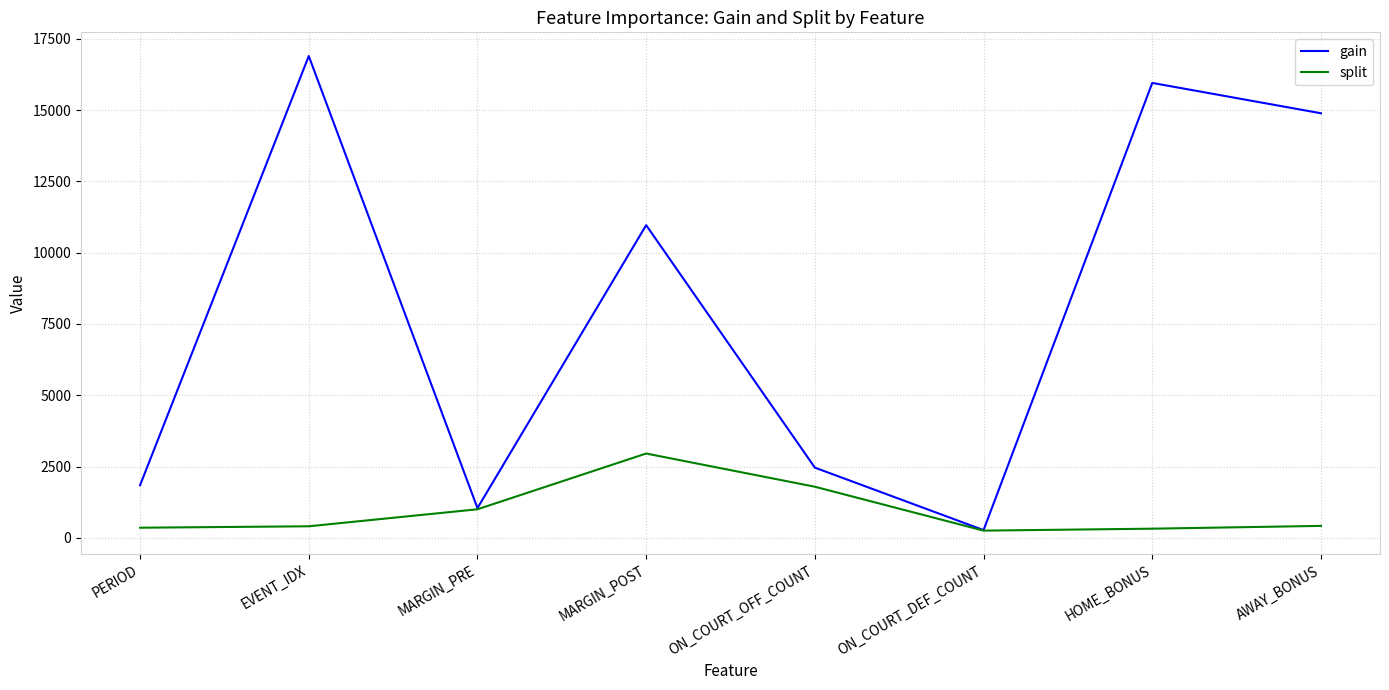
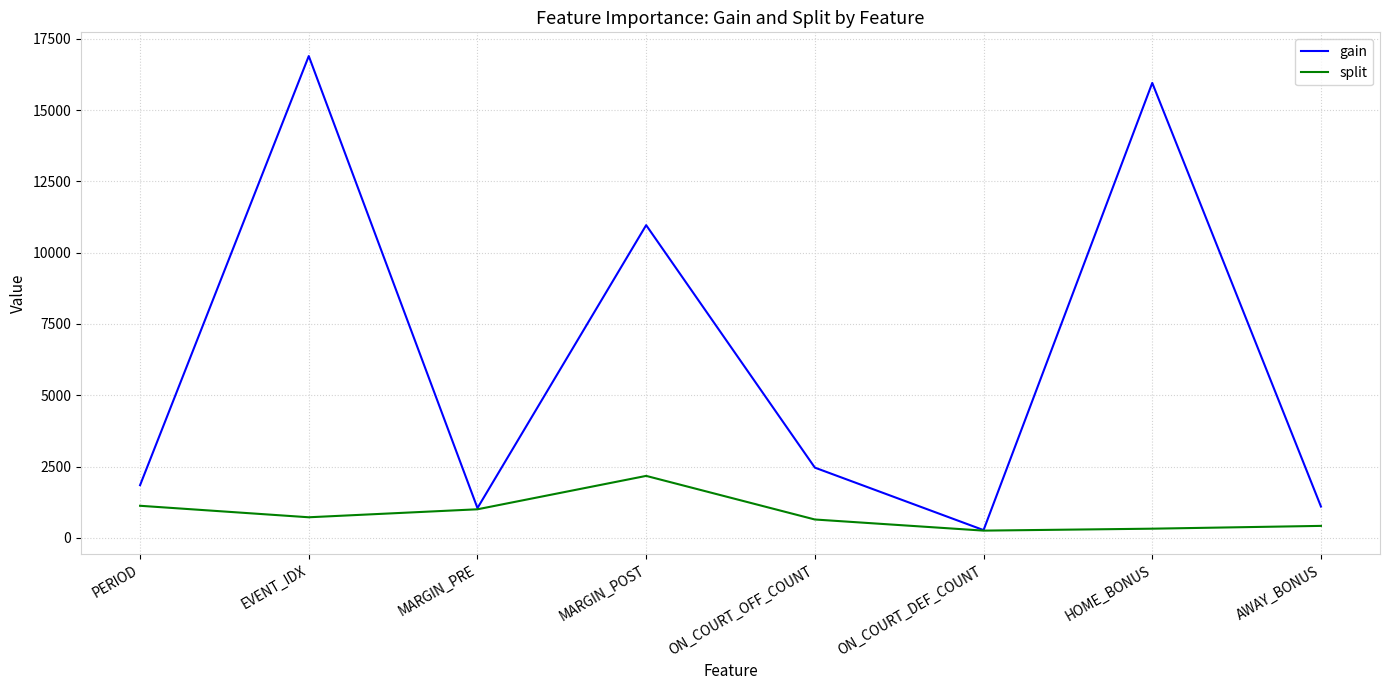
  {
    "gain": {
      "PERIOD": 1800,
      "EVENT_IDX": 16900,
      "MARGIN_POST": 11000,
      "ON_COURT_OFF_COUNT": 2500,
      "HOME_BONUS": 16000,
-     "AWAY_BONUS": 14900
+     "AWAY_BONUS": 1100
    },
    "split": {
-     "PERIOD": 400,
-     "EVENT_IDX": 400,
-     "MARGIN_POST": 3000,
-     "ON_COURT_OFF_COUNT": 1800,
+     "PERIOD": 1100,
+     "EVENT_IDX": 700,
+     "MARGIN_POST": 2200,
+     "ON_COURT_OFF_COUNT": 600,
      "HOME_BONUS": 300,
      "AWAY_BONUS": 400
    }
  }
